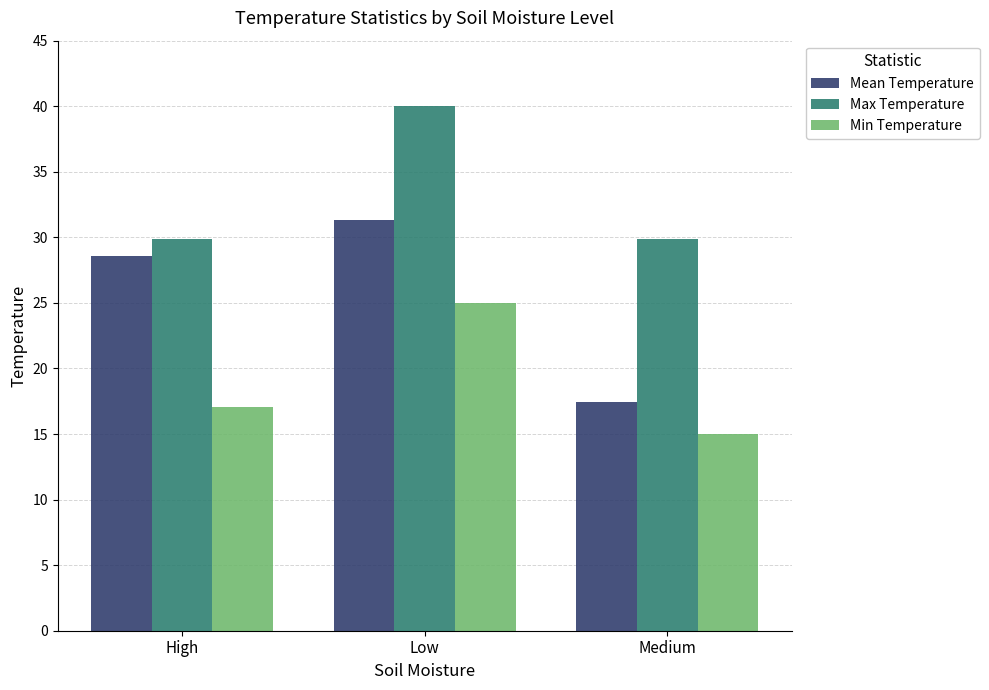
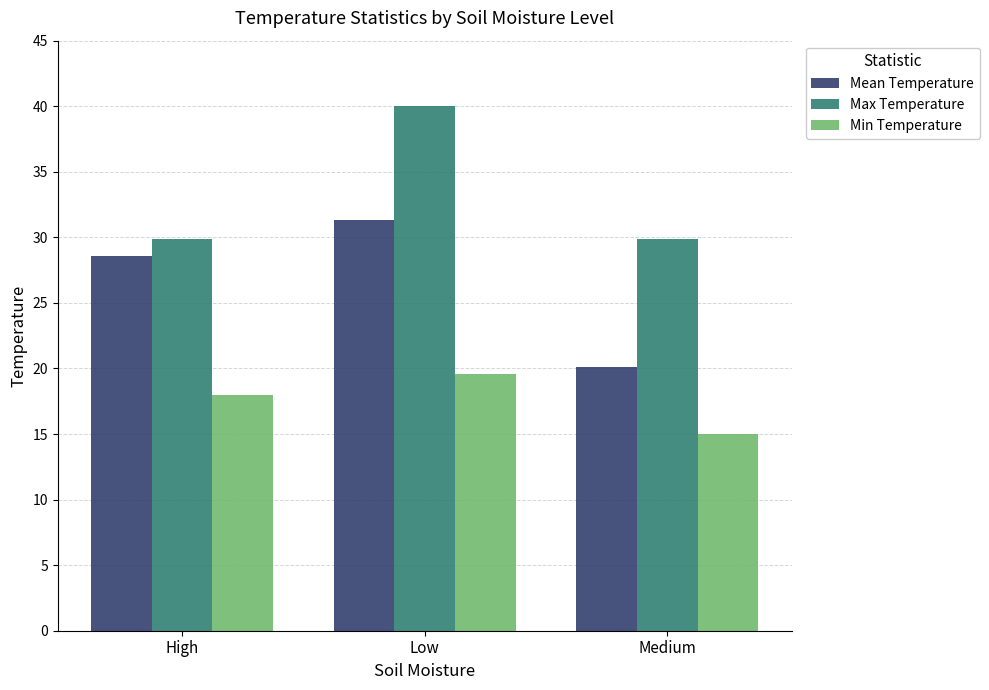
  {
    "Mean Temperature": {
      "High": 28.6,
      "Low": 31.3,
-     "Medium": 17.4
+     "Medium": 20.1
    },
    "Max Temperature": {
      "High": 29.9,
      "Low": 40.0,
      "Medium": 29.9
    },
    "Min Temperature": {
-     "High": 17.1,
-     "Low": 25.0,
+     "High": 18.0,
+     "Low": 19.6,
      "Medium": 15.0
    }
  }
